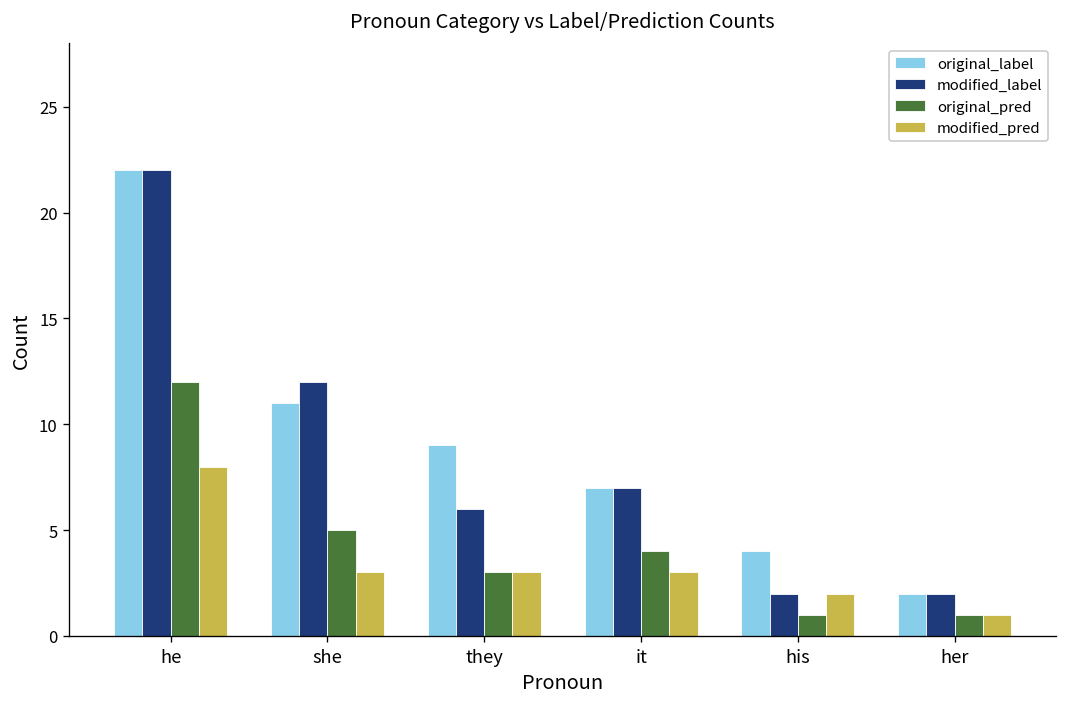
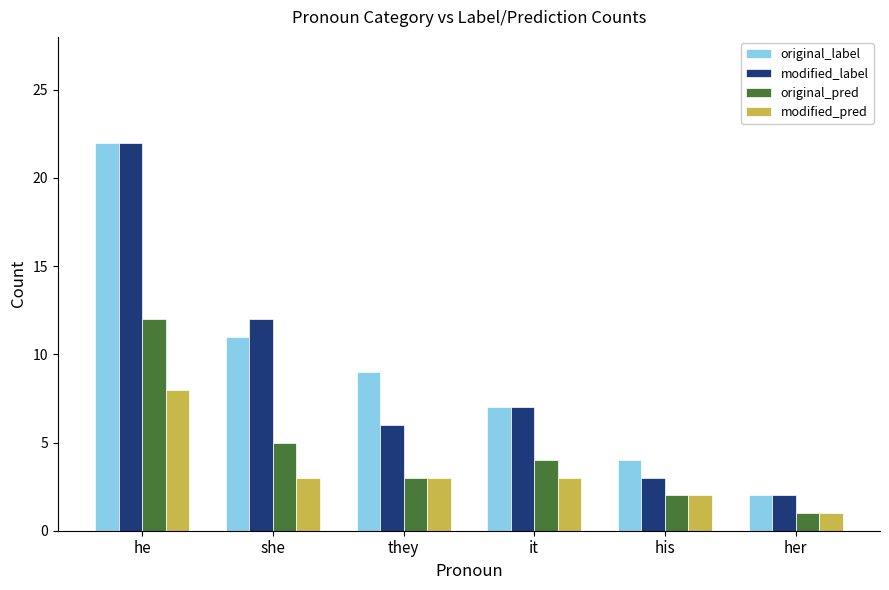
  {
    "original_label": {
      "he": 22,
      "she": 11,
      "they": 9,
      "it": 7,
      "his": 4,
      "her": 2
    },
    "modified_label": {
      "he": 22,
      "she": 12,
      "they": 6,
      "it": 7,
-     "his": 2,
+     "his": 3,
      "her": 2
    },
    "original_pred": {
      "he": 12,
      "she": 5,
      "they": 3,
      "it": 4,
-     "his": 1,
+     "his": 2,
      "her": 1
    },
    "modified_pred": {
      "he": 8,
      "she": 3,
      "they": 3,
      "it": 3,
      "his": 2,
      "her": 1
    }
  }
